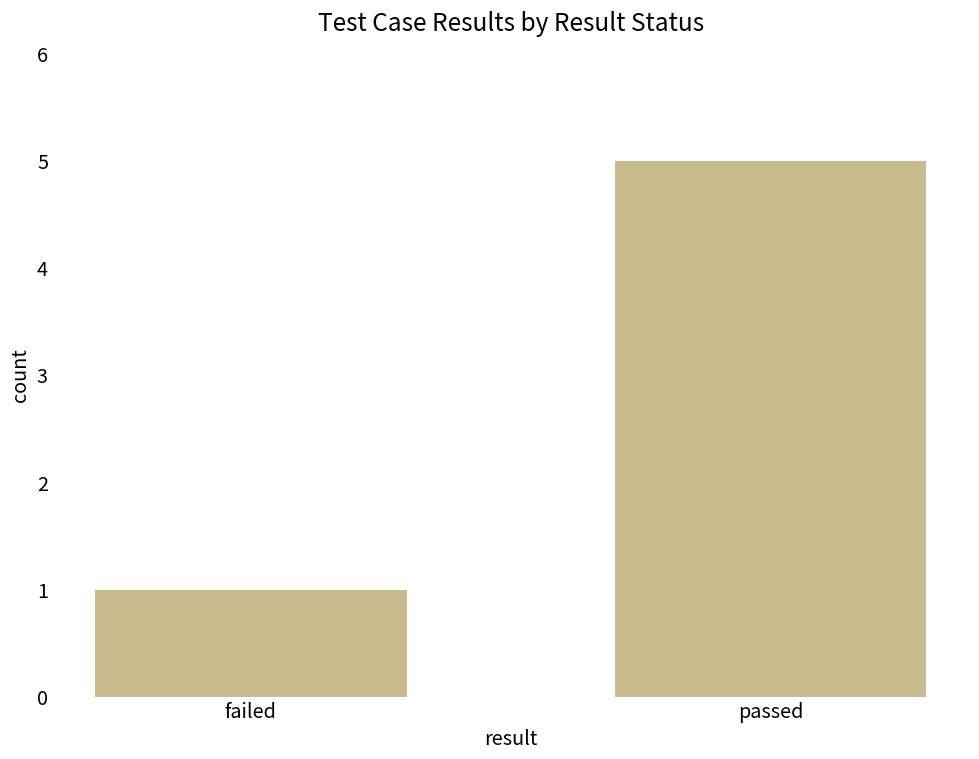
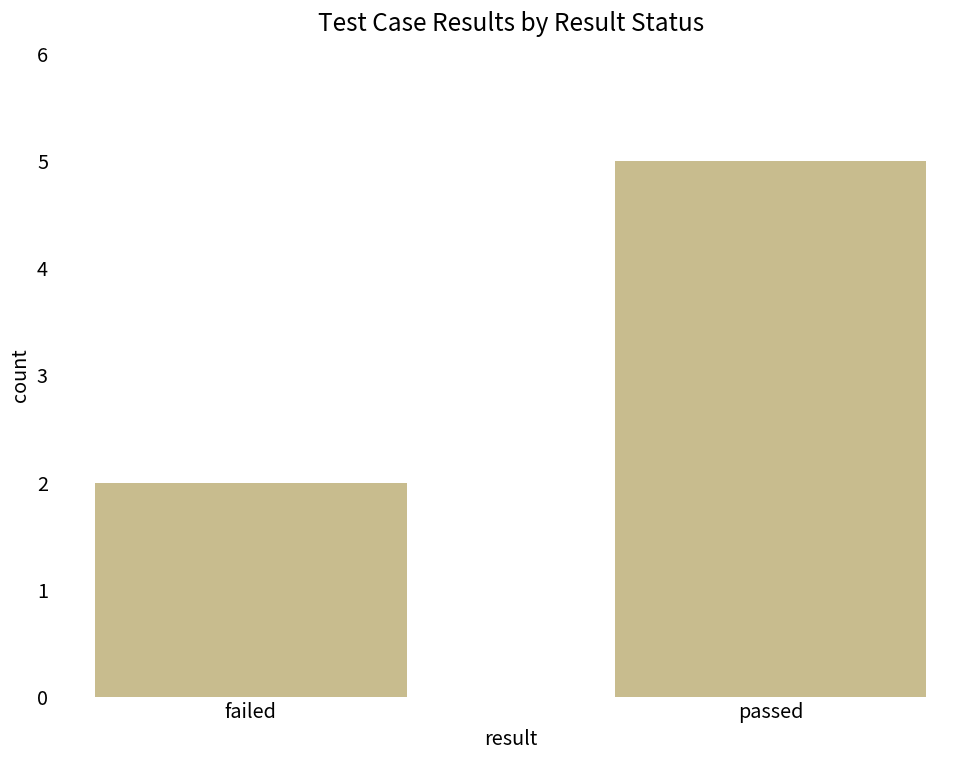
  {
-   "failed": 1,
+   "failed": 2,
    "passed": 5
  }
